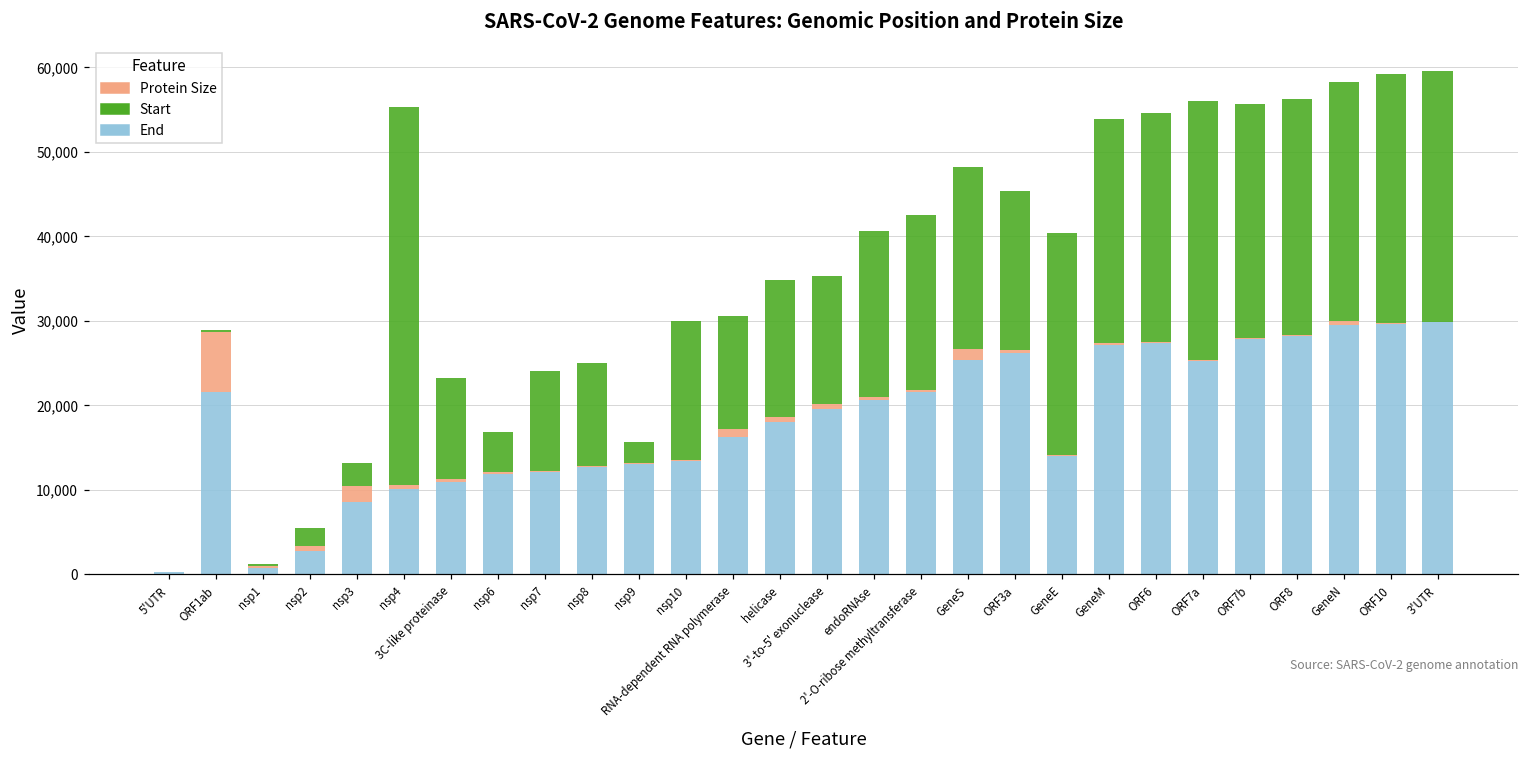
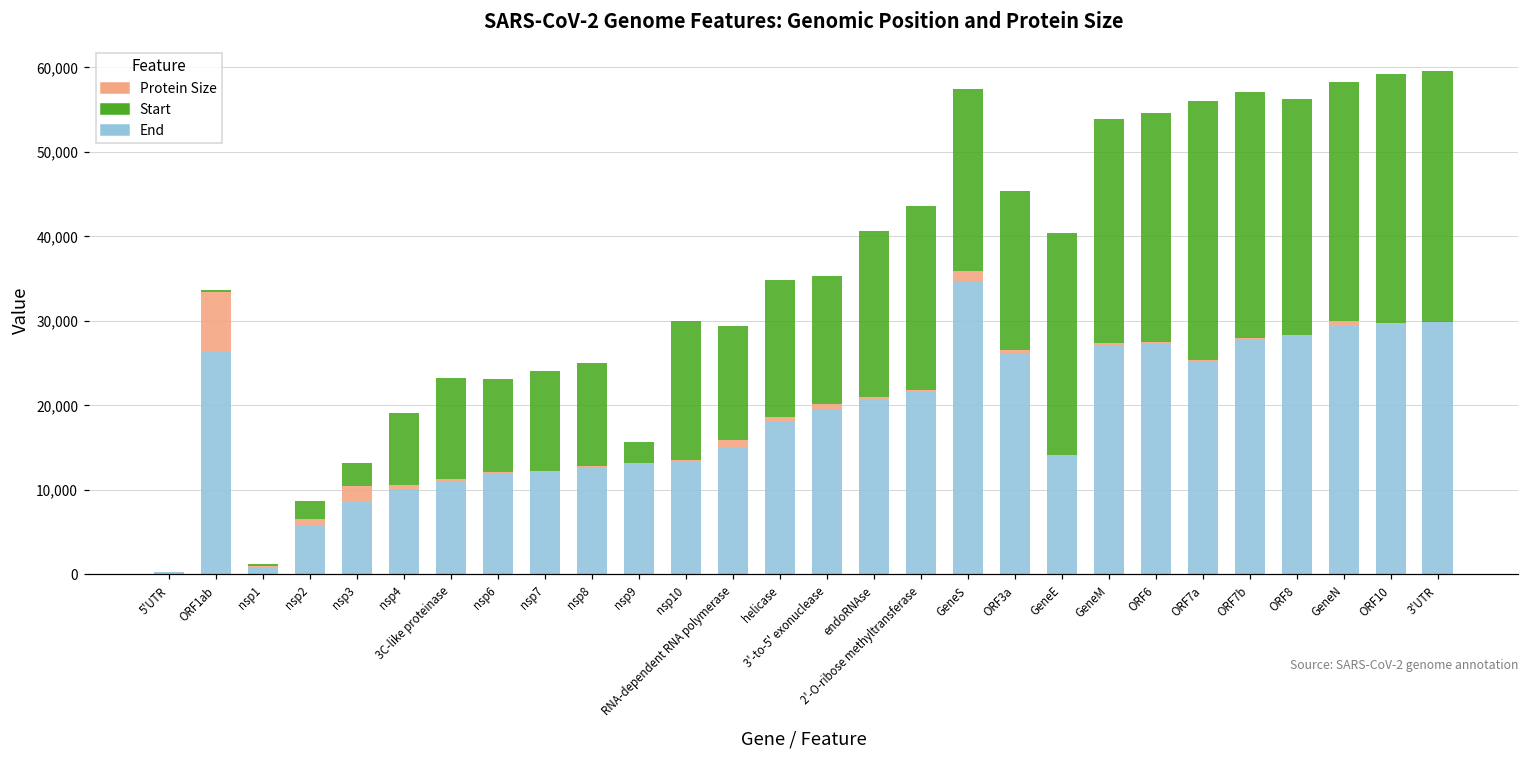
  {
    "End": {
-     "ORF1ab": "22,000",
+     "ORF1ab": "26,000",
      "nsp1": "1,000",
-     "nsp2": "3,000",
+     "nsp2": "6,000",
      "nsp3": "9,000",
      "nsp4": "10,000",
      "3C-like proteinase": "11,000",
      "nsp6": "12,000",
      "nsp7": "12,000",
      "nsp8": "13,000",
      "nsp9": "13,000",
      "nsp10": "13,000",
-     "RNA-dependent RNA polymerase": "16,000",
+     "RNA-dependent RNA polymerase": "15,000",
      "helicase": "18,000",
      "3'-to-5' exonuclease": "20,000",
      "endoRNAse": "21,000",
      "2'-O-ribose methyltransferase": "22,000",
-     "GeneS": "25,000",
+     "GeneS": "35,000",
      "ORF3a": "26,000",
      "GeneE": "14,000",
      "GeneM": "27,000",
      "ORF6": "27,000",
      "ORF7a": "25,000",
      "ORF7b": "28,000",
      "ORF8": "28,000",
      "GeneN": "30,000",
      "ORF10": "30,000",
      "3'UTR": "30,000"
    },
    "Protein Size": {
      "5'UTR": "0",
      "ORF1ab": "7,000",
      "nsp2": "1,000",
      "nsp3": "2,000",
      "nsp4": "1,000",
      "RNA-dependent RNA polymerase": "1,000",
      "helicase": "1,000",
      "3'-to-5' exonuclease": "1,000",
      "endoRNAse": "0",
      "GeneS": "1,000",
      "GeneN": "0",
      "3'UTR": "0"
    },
    "Start": {
      "nsp2": "2,000",
      "nsp3": "3,000",
-     "nsp4": "45,000",
+     "nsp4": "9,000",
      "3C-like proteinase": "12,000",
-     "nsp6": "5,000",
+     "nsp6": "11,000",
      "nsp7": "12,000",
      "nsp8": "12,000",
      "nsp9": "2,000",
      "nsp10": "16,000",
      "RNA-dependent RNA polymerase": "13,000",
      "helicase": "16,000",
      "3'-to-5' exonuclease": "15,000",
      "endoRNAse": "20,000",
-     "2'-O-ribose methyltransferase": "21,000",
+     "2'-O-ribose methyltransferase": "22,000",
      "GeneS": "22,000",
      "ORF3a": "19,000",
      "GeneE": "26,000",
      "GeneM": "27,000",
      "ORF6": "27,000",
      "ORF7a": "31,000",
-     "ORF7b": "28,000",
+     "ORF7b": "29,000",
      "ORF8": "28,000",
      "GeneN": "28,000",
      "ORF10": "30,000",
      "3'UTR": "30,000"
    }
  }
